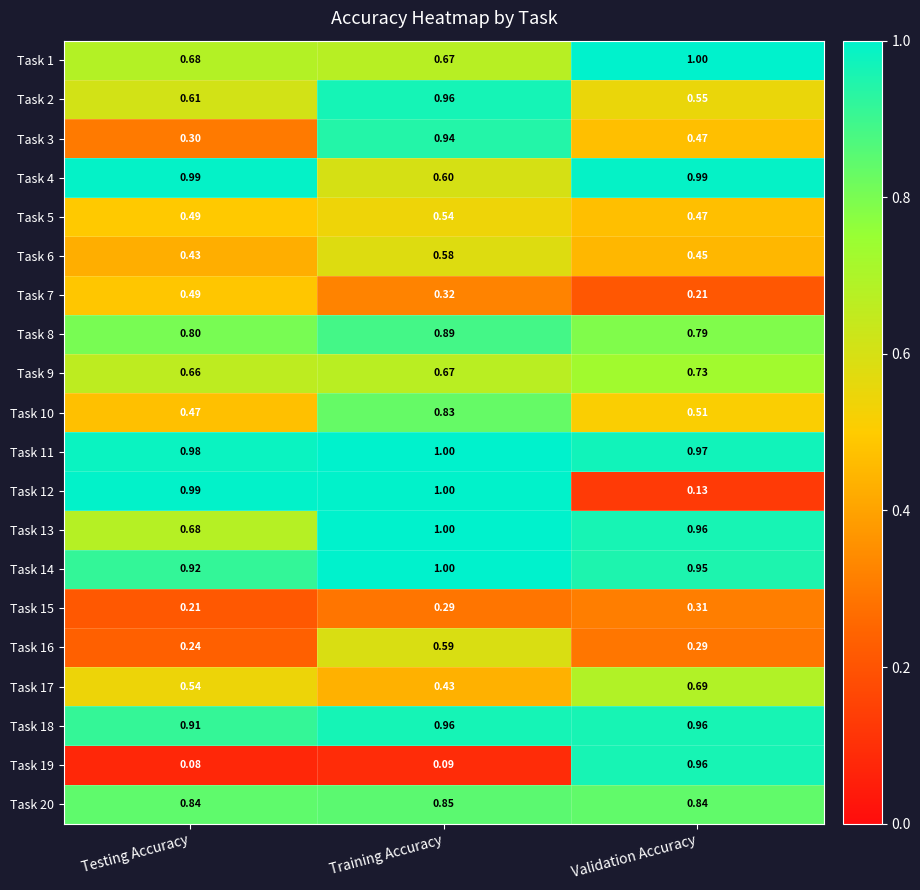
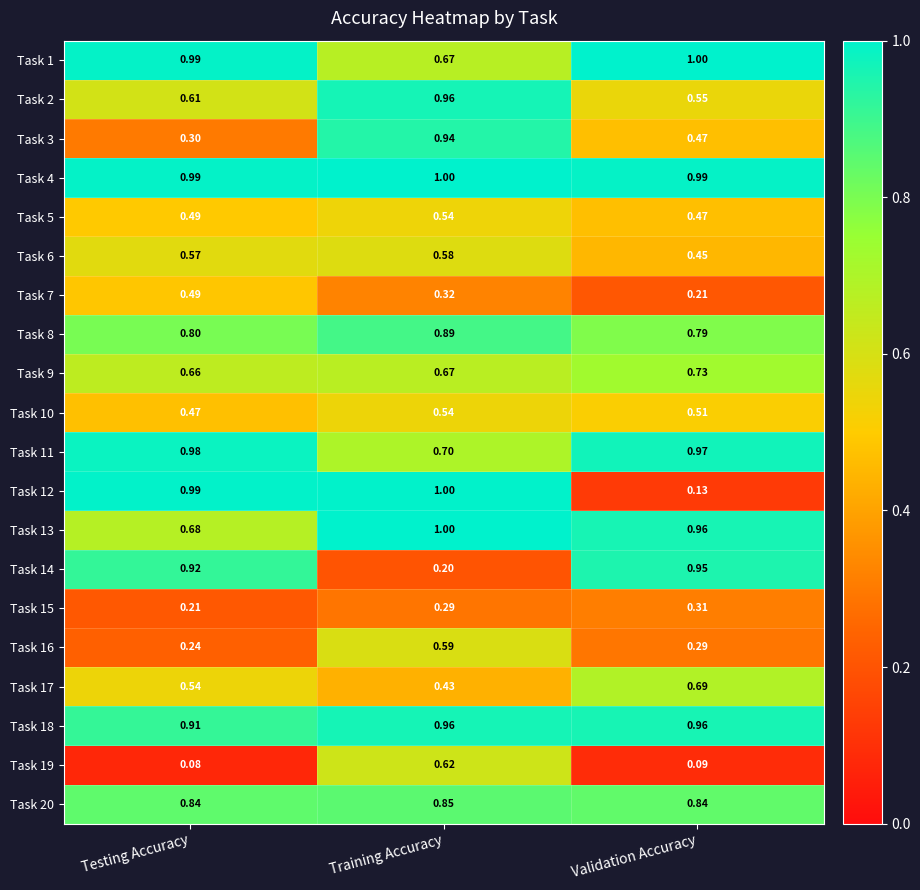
  {
    "Task 1": {
-     "Testing Accuracy": 0.68,
+     "Testing Accuracy": 0.99,
      "Training Accuracy": 0.67,
      "Validation Accuracy": 1.00
    },
    "Task 2": {
      "Testing Accuracy": 0.61,
      "Training Accuracy": 0.96,
      "Validation Accuracy": 0.55
    },
    "Task 3": {
      "Testing Accuracy": 0.30,
      "Training Accuracy": 0.94,
      "Validation Accuracy": 0.47
    },
    "Task 4": {
      "Testing Accuracy": 0.99,
-     "Training Accuracy": 0.60,
+     "Training Accuracy": 1.00,
      "Validation Accuracy": 0.99
    },
    "Task 5": {
      "Testing Accuracy": 0.49,
      "Training Accuracy": 0.54,
      "Validation Accuracy": 0.47
    },
    "Task 6": {
-     "Testing Accuracy": 0.43,
+     "Testing Accuracy": 0.57,
      "Training Accuracy": 0.58,
      "Validation Accuracy": 0.45
    },
    "Task 7": {
      "Testing Accuracy": 0.49,
      "Training Accuracy": 0.32,
      "Validation Accuracy": 0.21
    },
    "Task 8": {
      "Testing Accuracy": 0.80,
      "Training Accuracy": 0.89,
      "Validation Accuracy": 0.79
    },
    "Task 9": {
      "Testing Accuracy": 0.66,
      "Training Accuracy": 0.67,
      "Validation Accuracy": 0.73
    },
    "Task 10": {
      "Testing Accuracy": 0.47,
-     "Training Accuracy": 0.83,
+     "Training Accuracy": 0.54,
      "Validation Accuracy": 0.51
    },
    "Task 11": {
      "Testing Accuracy": 0.98,
-     "Training Accuracy": 1.00,
+     "Training Accuracy": 0.70,
      "Validation Accuracy": 0.97
    },
    "Task 12": {
      "Testing Accuracy": 0.99,
      "Training Accuracy": 1.00,
      "Validation Accuracy": 0.13
    },
    "Task 13": {
      "Testing Accuracy": 0.68,
      "Training Accuracy": 1.00,
      "Validation Accuracy": 0.96
    },
    "Task 14": {
      "Testing Accuracy": 0.92,
-     "Training Accuracy": 1.00,
+     "Training Accuracy": 0.20,
      "Validation Accuracy": 0.95
    },
    "Task 15": {
      "Testing Accuracy": 0.21,
      "Training Accuracy": 0.29,
      "Validation Accuracy": 0.31
    },
    "Task 16": {
      "Testing Accuracy": 0.24,
      "Training Accuracy": 0.59,
      "Validation Accuracy": 0.29
    },
    "Task 17": {
      "Testing Accuracy": 0.54,
      "Training Accuracy": 0.43,
      "Validation Accuracy": 0.69
    },
    "Task 18": {
      "Testing Accuracy": 0.91,
      "Training Accuracy": 0.96,
      "Validation Accuracy": 0.96
    },
    "Task 19": {
      "Testing Accuracy": 0.08,
-     "Training Accuracy": 0.09,
-     "Validation Accuracy": 0.96
+     "Training Accuracy": 0.62,
+     "Validation Accuracy": 0.09
    },
    "Task 20": {
      "Testing Accuracy": 0.84,
      "Training Accuracy": 0.85,
      "Validation Accuracy": 0.84
    }
  }
